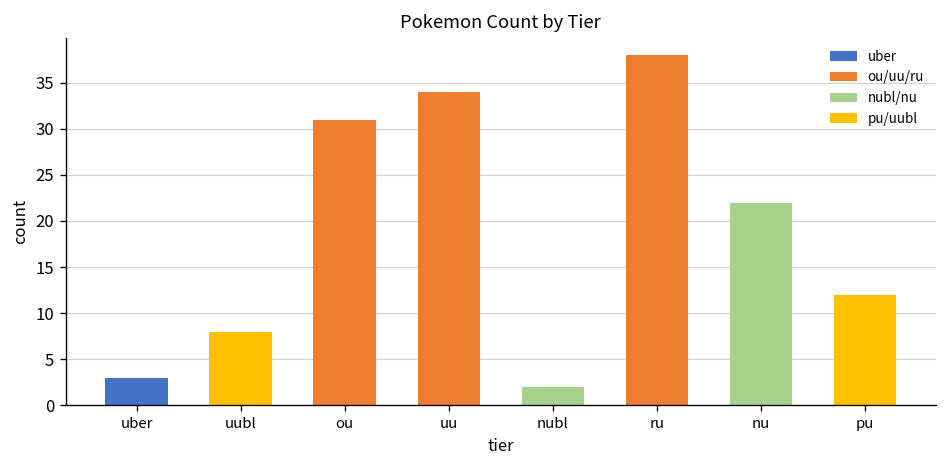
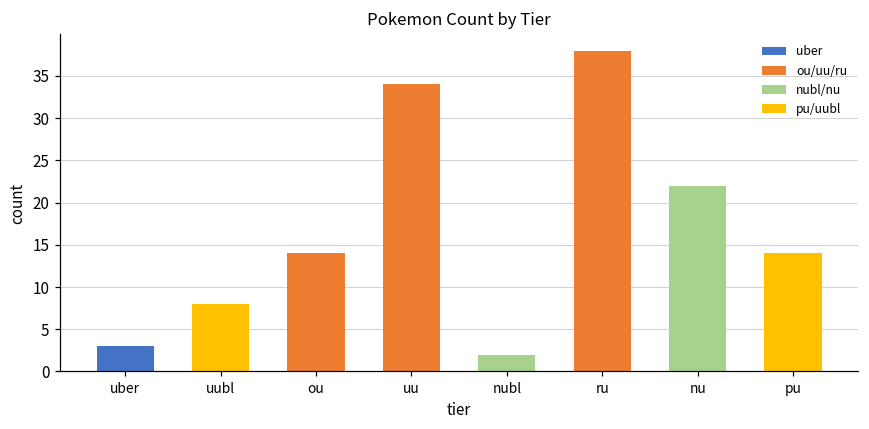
  {
    "uber": {
      "uber": 3,
      "uubl": 0,
      "ou": 0,
      "uu": 0,
      "nubl": 0,
      "ru": 0,
      "nu": 0,
      "pu": 0
    },
    "ou/uu/ru": {
      "uber": 0,
      "uubl": 0,
-     "ou": 31,
+     "ou": 14,
      "uu": 34,
      "nubl": 0,
      "ru": 38,
      "nu": 0,
      "pu": 0
    },
    "nubl/nu": {
      "uber": 0,
      "uubl": 0,
      "ou": 0,
      "uu": 0,
      "nubl": 2,
      "ru": 0,
      "nu": 22,
      "pu": 0
    },
    "pu/uubl": {
      "uber": 0,
      "uubl": 8,
      "ou": 0,
      "uu": 0,
      "nubl": 0,
      "ru": 0,
      "nu": 0,
-     "pu": 12
+     "pu": 14
    }
  }
